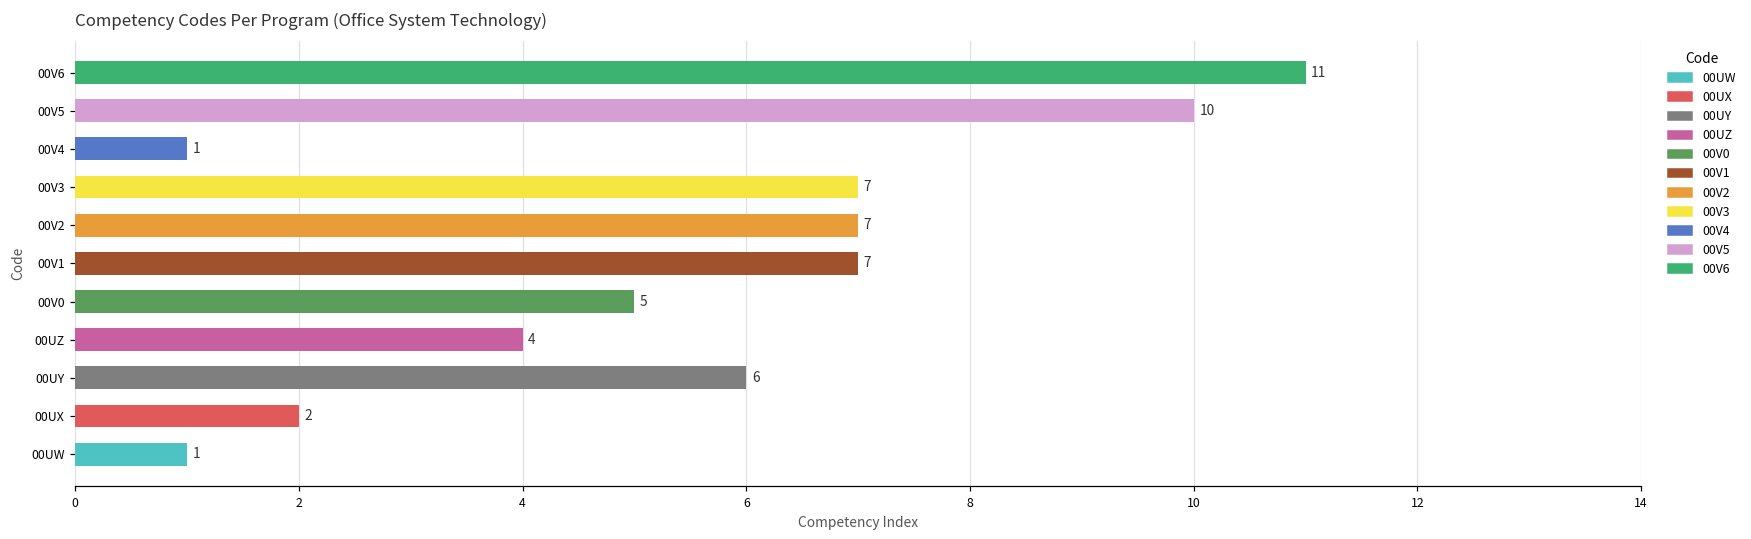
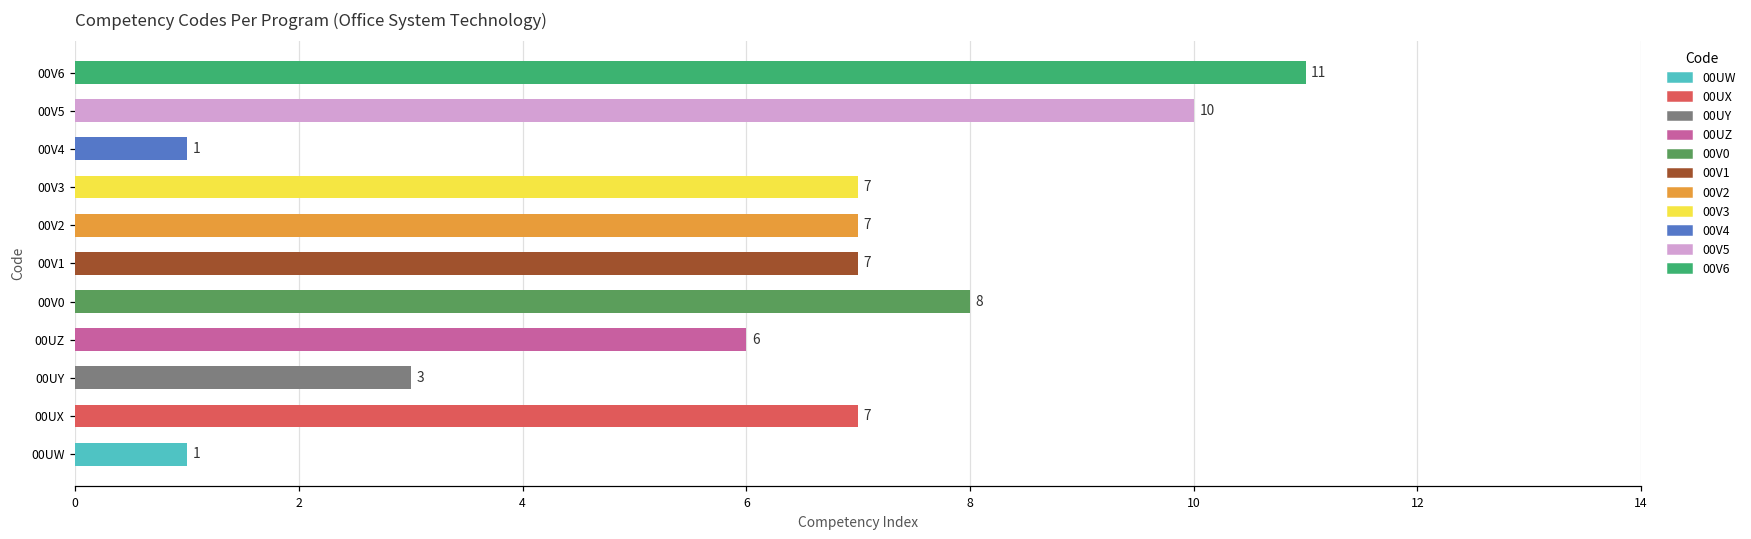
  {
    "00V6": 11,
    "00V5": 10,
    "00V4": 1,
    "00V3": 7,
    "00V2": 7,
    "00V1": 7,
-   "00V0": 5,
-   "00UZ": 4,
-   "00UY": 6,
-   "00UX": 2,
+   "00V0": 8,
+   "00UZ": 6,
+   "00UY": 3,
+   "00UX": 7,
    "00UW": 1
  }
